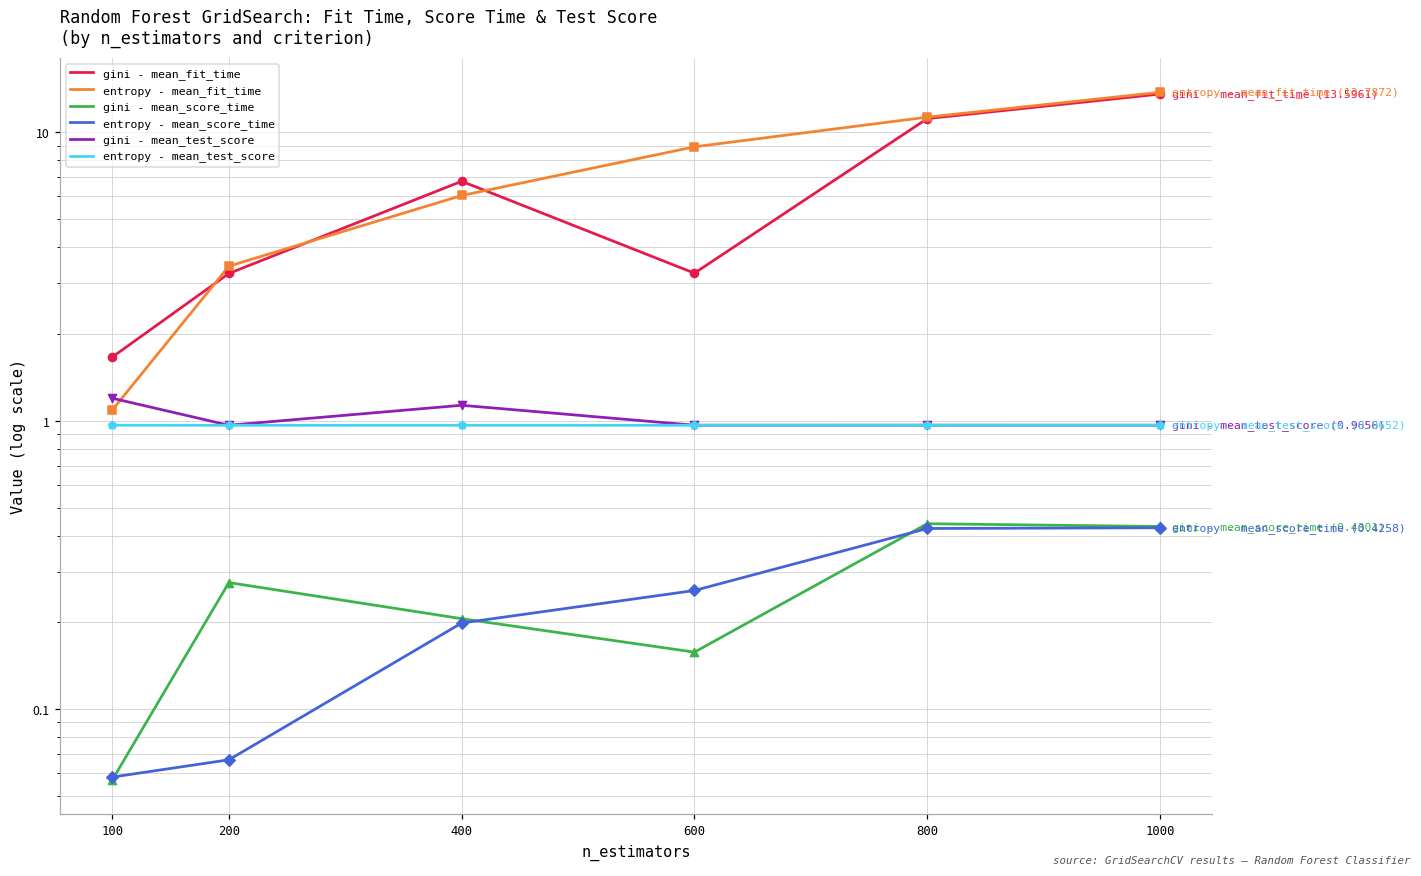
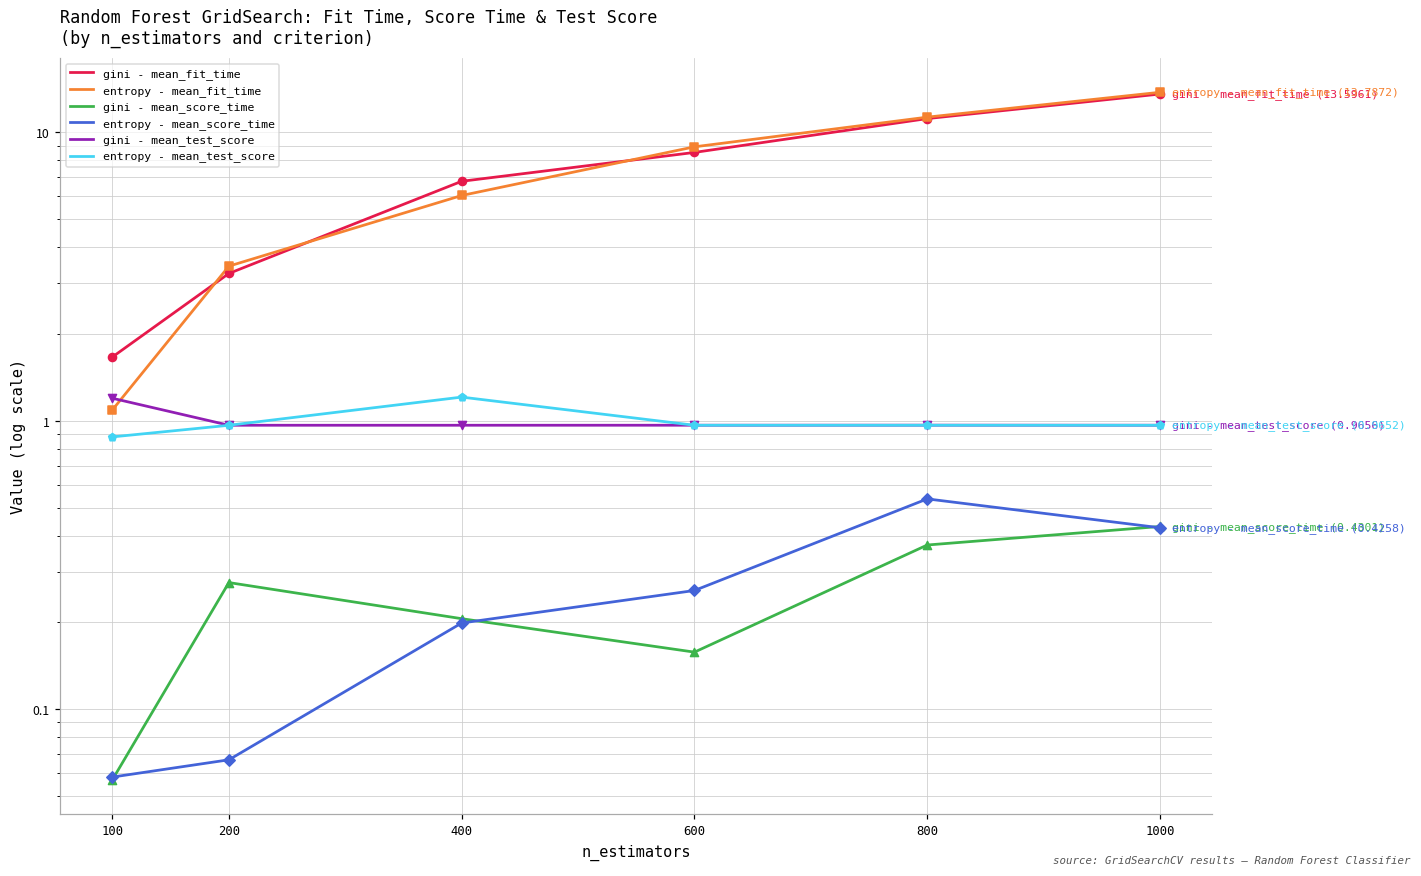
  {
    "gini - mean_fit_time": {
      "100": 1.7,
      "200": 3.2,
      "400": 6.8,
-     "600": 3.3
+     "600": 8.5
    },
    "entropy - mean_fit_time": {
      "100": 1.09,
      "200": 3.4,
      "400": 6.0,
      "600": 8.9
    },
    "gini - mean_score_time": {
      "200": 0.27,
      "400": 0.21,
      "600": 0.16,
-     "800": 0.44
+     "800": 0.37
    },
    "entropy - mean_score_time": {
      "200": 0.067,
      "400": 0.20,
      "600": 0.26,
-     "800": 0.42
+     "800": 0.54
    },
    "gini - mean_test_score": {
      "100": 1.2,
-     "400": 1.13
+     "400": 0.97
    },
    "entropy - mean_test_score": {
-     "100": 0.97,
-     "400": 0.96
+     "100": 0.88,
+     "400": 1.2
    }
  }
